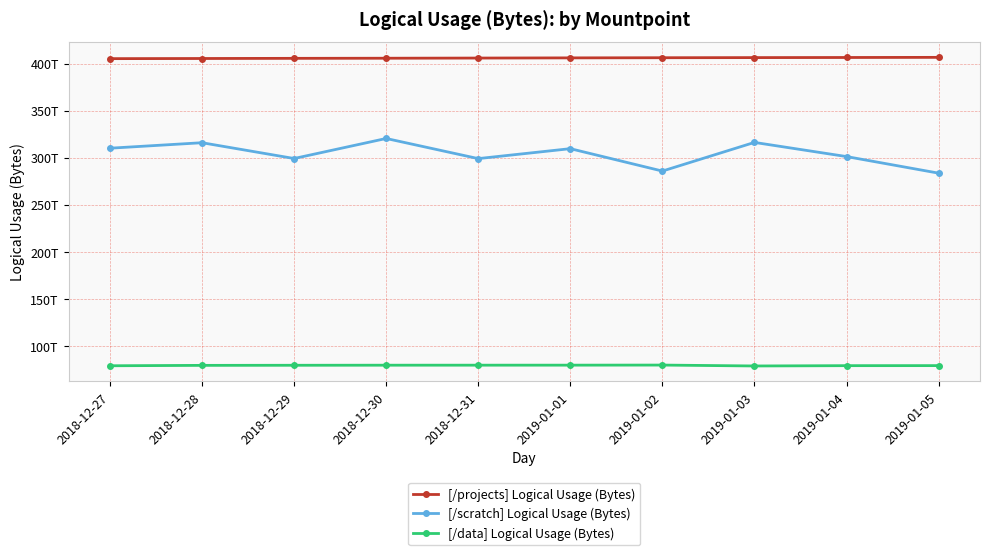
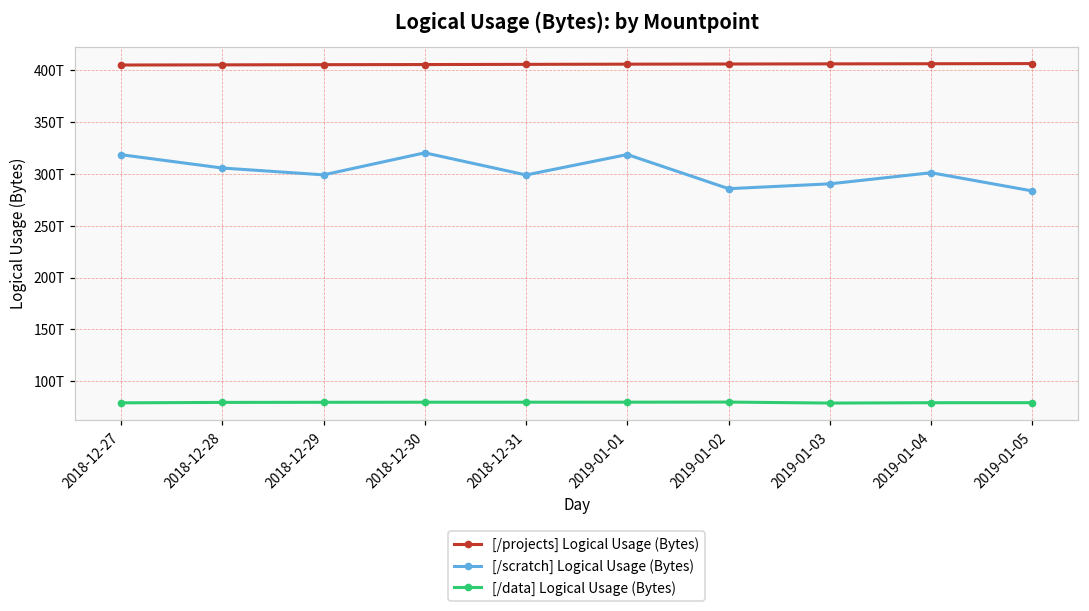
  {
    "[/projects] Logical Usage (Bytes)": {
      "2018-12-27": "410T",
      "2018-12-28": "410T",
      "2018-12-29": "410T",
      "2018-12-30": "410T",
      "2018-12-31": "410T",
      "2019-01-01": "410T",
      "2019-01-02": "410T",
      "2019-01-03": "410T",
      "2019-01-04": "410T",
      "2019-01-05": "410T"
    },
    "[/scratch] Logical Usage (Bytes)": {
-     "2018-12-27": "310T",
-     "2018-12-28": "320T",
+     "2018-12-27": "320T",
+     "2018-12-28": "310T",
      "2018-12-29": "300T",
      "2018-12-30": "320T",
      "2018-12-31": "300T",
-     "2019-01-01": "310T",
+     "2019-01-01": "320T",
      "2019-01-02": "290T",
-     "2019-01-03": "320T",
+     "2019-01-03": "290T",
      "2019-01-04": "300T",
      "2019-01-05": "280T"
    },
    "[/data] Logical Usage (Bytes)": {
      "2018-12-27": "80T",
      "2018-12-28": "80T",
      "2018-12-29": "80T",
      "2018-12-30": "80T",
      "2018-12-31": "80T",
      "2019-01-01": "80T",
      "2019-01-02": "80T",
      "2019-01-03": "80T",
      "2019-01-04": "80T",
      "2019-01-05": "80T"
    }
  }
